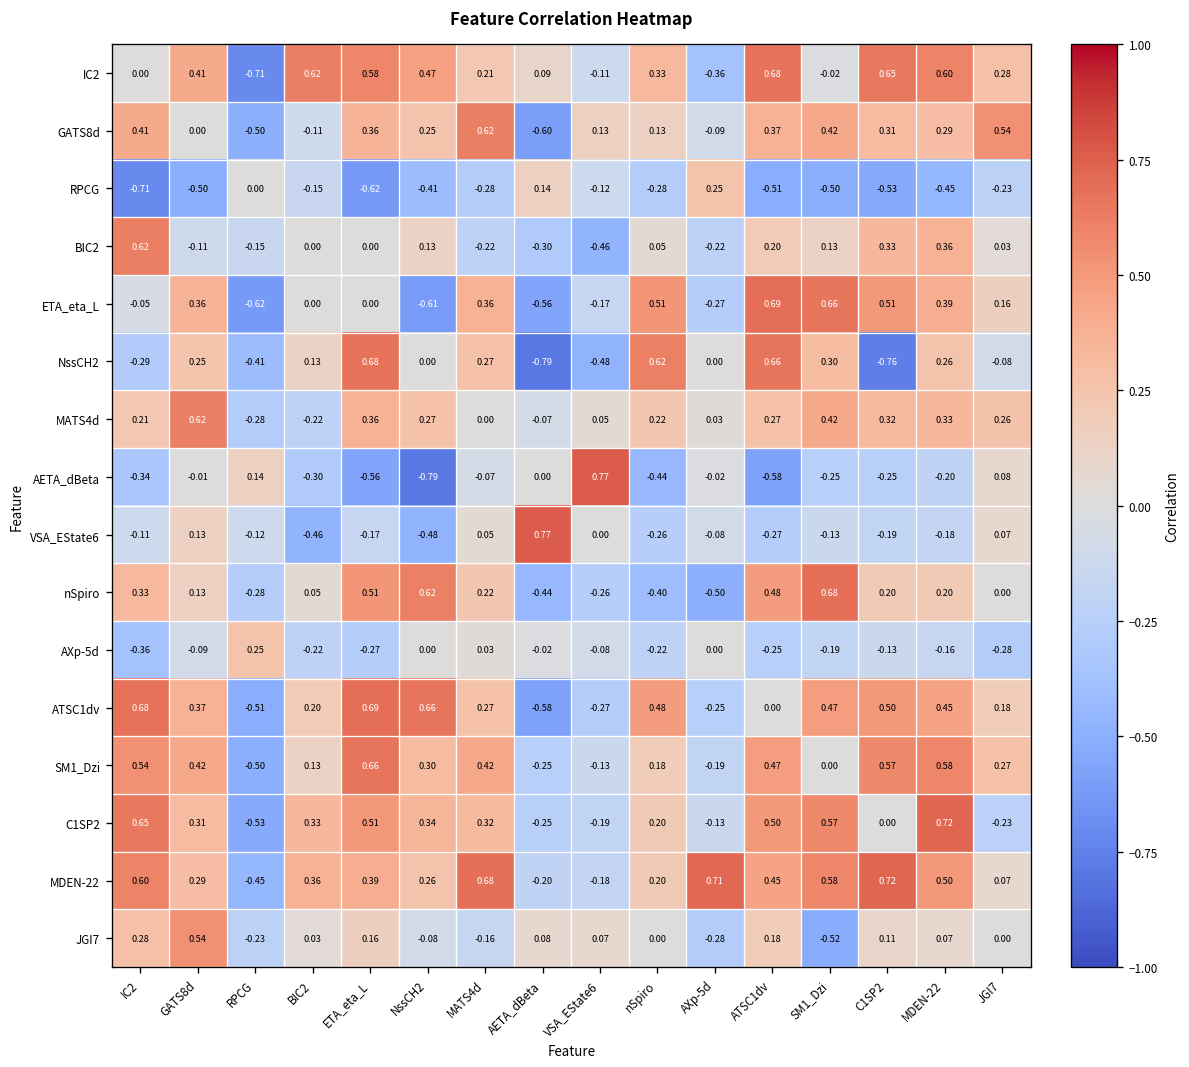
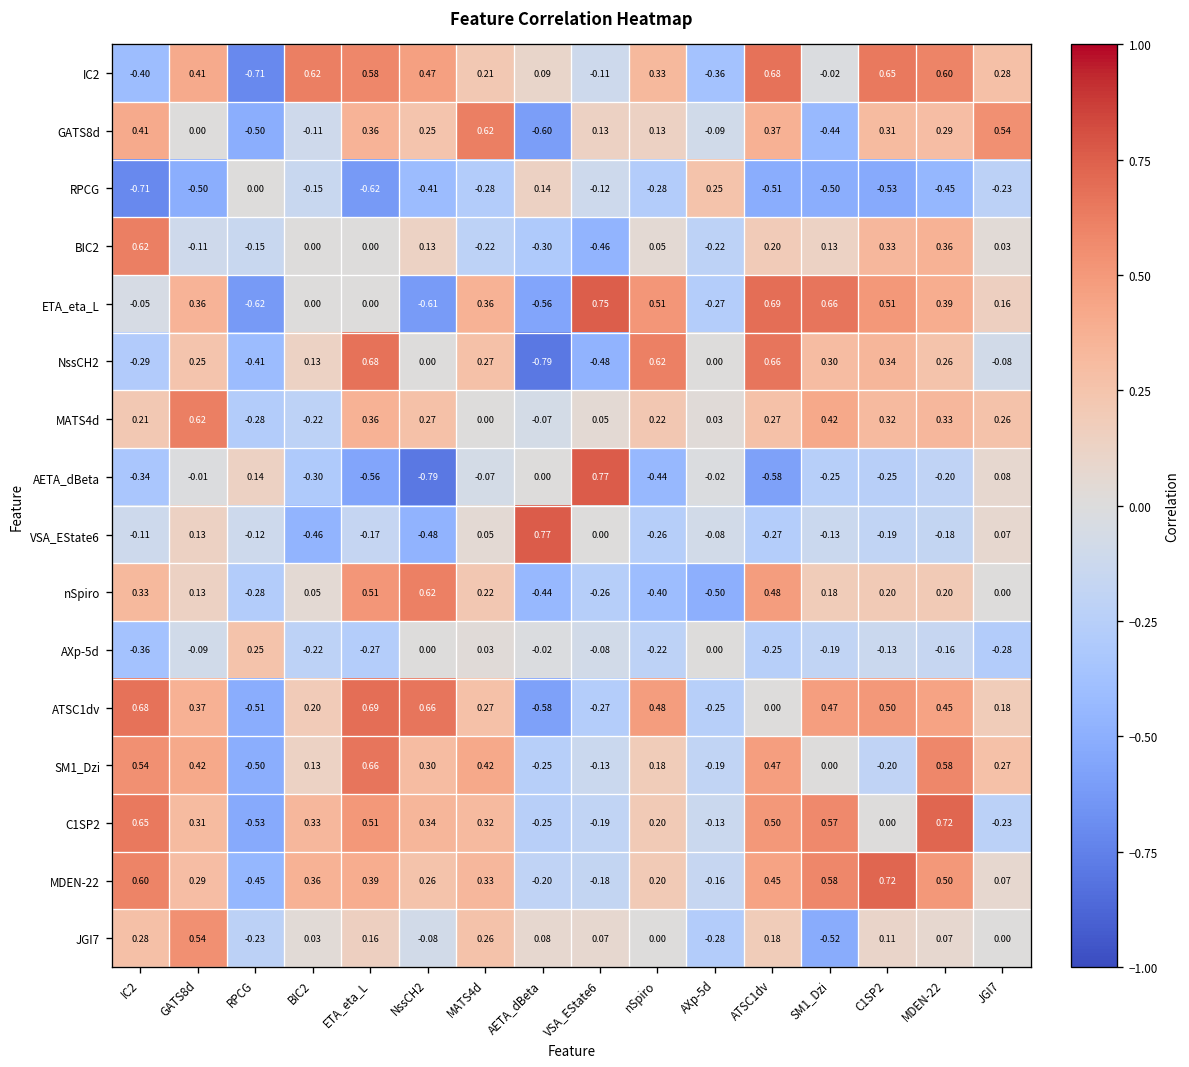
  {
    "IC2": {
-     "IC2": 0.00,
+     "IC2": -0.40,
      "GATS8d": 0.41,
      "RPCG": -0.71,
      "BIC2": 0.62,
      "ETA_eta_L": 0.58,
      "NssCH2": 0.47,
      "MATS4d": 0.21,
      "AETA_dBeta": 0.09,
      "VSA_EState6": -0.11,
      "nSpiro": 0.33,
      "AXp-5d": -0.36,
      "ATSC1dv": 0.68,
      "SM1_Dzi": -0.02,
      "C1SP2": 0.65,
      "MDEN-22": 0.60,
      "JGI7": 0.28
    },
    "GATS8d": {
      "IC2": 0.41,
      "GATS8d": 0.00,
      "RPCG": -0.50,
      "BIC2": -0.11,
      "ETA_eta_L": 0.36,
      "NssCH2": 0.25,
      "MATS4d": 0.62,
      "AETA_dBeta": -0.60,
      "VSA_EState6": 0.13,
      "nSpiro": 0.13,
      "AXp-5d": -0.09,
      "ATSC1dv": 0.37,
-     "SM1_Dzi": 0.42,
+     "SM1_Dzi": -0.44,
      "C1SP2": 0.31,
      "MDEN-22": 0.29,
      "JGI7": 0.54
    },
    "ETA_eta_L": {
      "IC2": -0.05,
      "GATS8d": 0.36,
      "RPCG": -0.62,
      "BIC2": 0.00,
      "ETA_eta_L": 0.00,
      "NssCH2": -0.61,
      "MATS4d": 0.36,
      "AETA_dBeta": -0.56,
-     "VSA_EState6": -0.17,
+     "VSA_EState6": 0.75,
      "nSpiro": 0.51,
      "AXp-5d": -0.27,
      "ATSC1dv": 0.69,
      "SM1_Dzi": 0.66,
      "C1SP2": 0.51,
      "MDEN-22": 0.39,
      "JGI7": 0.16
    },
    "NssCH2": {
      "IC2": -0.29,
      "GATS8d": 0.25,
      "RPCG": -0.41,
      "BIC2": 0.13,
      "ETA_eta_L": 0.68,
      "NssCH2": 0.00,
      "MATS4d": 0.27,
      "AETA_dBeta": -0.79,
      "VSA_EState6": -0.48,
      "nSpiro": 0.62,
      "AXp-5d": 0.00,
      "ATSC1dv": 0.66,
      "SM1_Dzi": 0.30,
-     "C1SP2": -0.76,
+     "C1SP2": 0.34,
      "MDEN-22": 0.26,
      "JGI7": -0.08
    },
    "nSpiro": {
      "IC2": 0.33,
      "GATS8d": 0.13,
      "RPCG": -0.28,
      "BIC2": 0.05,
      "ETA_eta_L": 0.51,
      "NssCH2": 0.62,
      "MATS4d": 0.22,
      "AETA_dBeta": -0.44,
      "VSA_EState6": -0.26,
      "nSpiro": -0.40,
      "AXp-5d": -0.50,
      "ATSC1dv": 0.48,
-     "SM1_Dzi": 0.68,
+     "SM1_Dzi": 0.18,
      "C1SP2": 0.20,
      "MDEN-22": 0.20,
      "JGI7": 0.00
    },
    "SM1_Dzi": {
      "IC2": 0.54,
      "GATS8d": 0.42,
      "RPCG": -0.50,
      "BIC2": 0.13,
      "ETA_eta_L": 0.66,
      "NssCH2": 0.30,
      "MATS4d": 0.42,
      "AETA_dBeta": -0.25,
      "VSA_EState6": -0.13,
      "nSpiro": 0.18,
      "AXp-5d": -0.19,
      "ATSC1dv": 0.47,
      "SM1_Dzi": 0.00,
-     "C1SP2": 0.57,
+     "C1SP2": -0.20,
      "MDEN-22": 0.58,
      "JGI7": 0.27
    },
    "MDEN-22": {
      "IC2": 0.60,
      "GATS8d": 0.29,
      "RPCG": -0.45,
      "BIC2": 0.36,
      "ETA_eta_L": 0.39,
      "NssCH2": 0.26,
-     "MATS4d": 0.68,
+     "MATS4d": 0.33,
      "AETA_dBeta": -0.20,
      "VSA_EState6": -0.18,
      "nSpiro": 0.20,
-     "AXp-5d": 0.71,
+     "AXp-5d": -0.16,
      "ATSC1dv": 0.45,
      "SM1_Dzi": 0.58,
      "C1SP2": 0.72,
      "MDEN-22": 0.50,
      "JGI7": 0.07
    },
    "JGI7": {
      "IC2": 0.28,
      "GATS8d": 0.54,
      "RPCG": -0.23,
      "BIC2": 0.03,
      "ETA_eta_L": 0.16,
      "NssCH2": -0.08,
-     "MATS4d": -0.16,
+     "MATS4d": 0.26,
      "AETA_dBeta": 0.08,
      "VSA_EState6": 0.07,
      "nSpiro": 0.00,
      "AXp-5d": -0.28,
      "ATSC1dv": 0.18,
      "SM1_Dzi": -0.52,
      "C1SP2": 0.11,
      "MDEN-22": 0.07,
      "JGI7": 0.00
    }
  }
